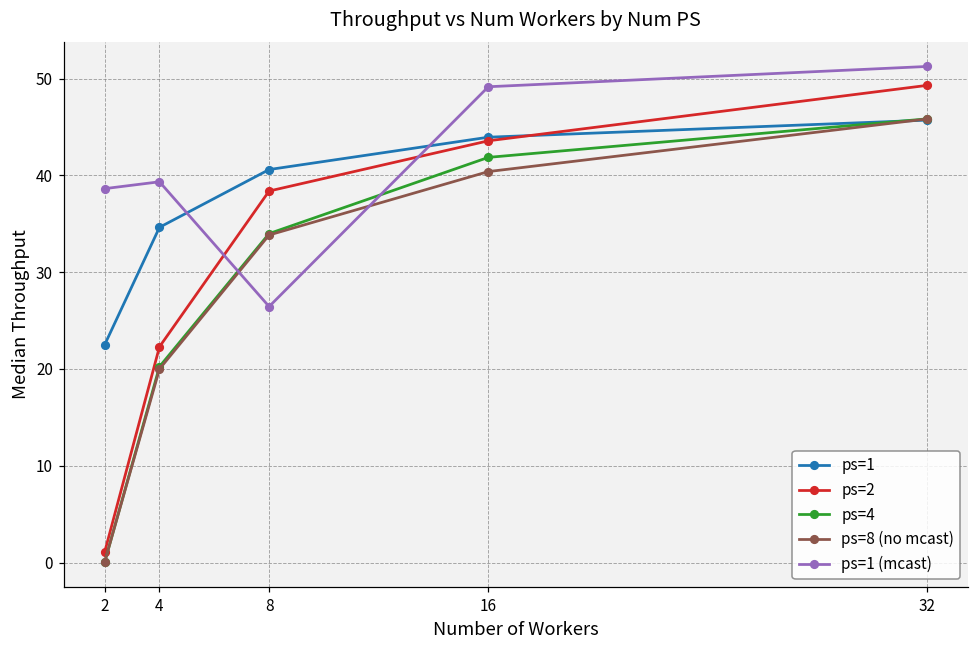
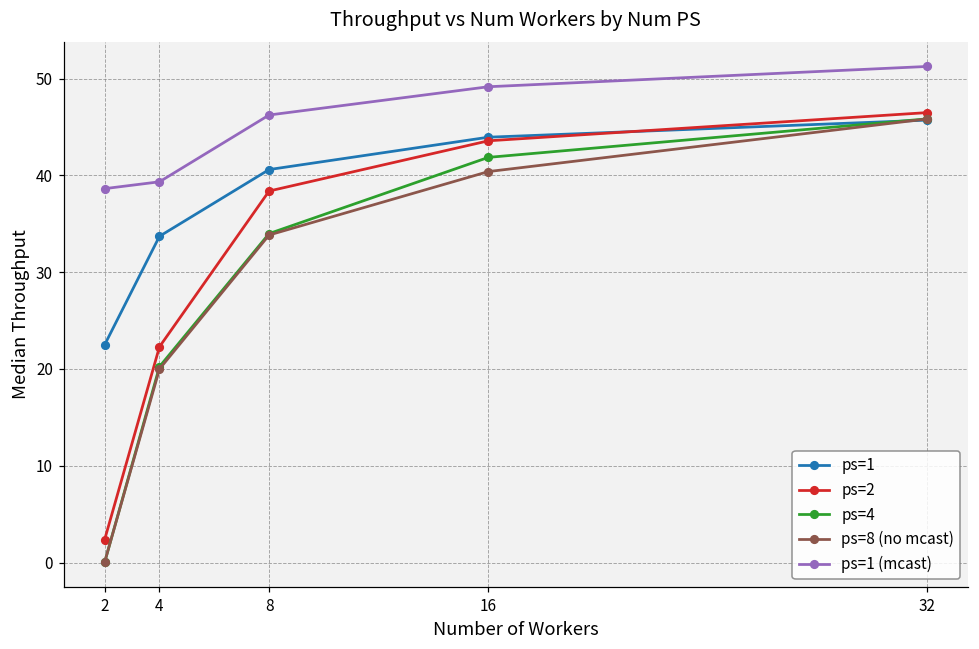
  {
    "ps=1": {
      "2": 23,
-     "4": 35,
+     "4": 34,
      "8": 41,
      "16": 44
    },
    "ps=2": {
-     "2": 1,
+     "2": 2,
      "4": 22,
      "8": 38,
      "16": 44,
-     "32": 49
+     "32": 46
    },
    "ps=4": {
      "16": 42
    },
    "ps=8 (no mcast)": {
      "16": 40
    },
    "ps=1 (mcast)": {
      "2": 39,
      "4": 39,
-     "8": 26,
+     "8": 46,
      "16": 49,
      "32": 51
    }
  }
